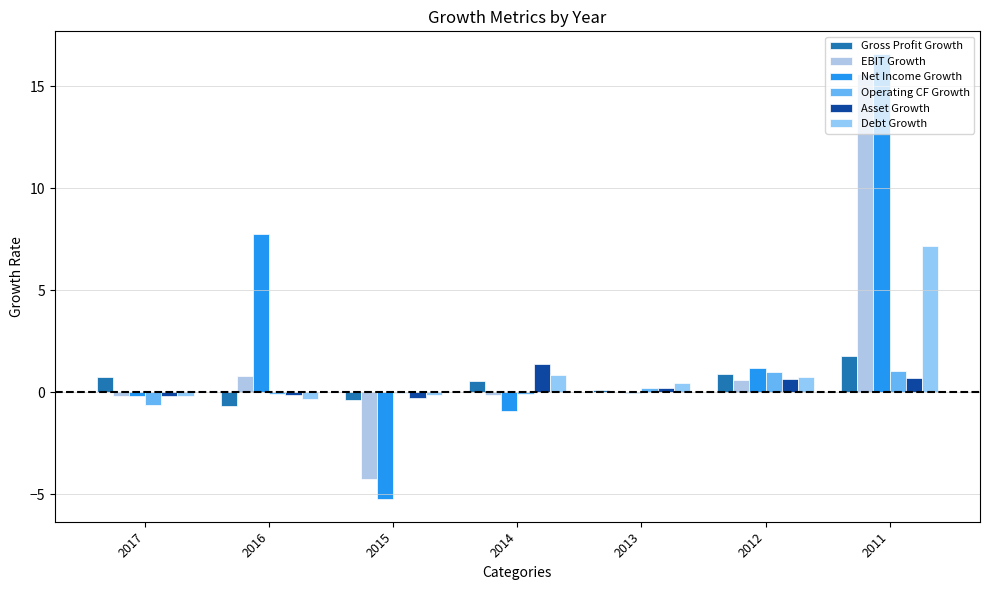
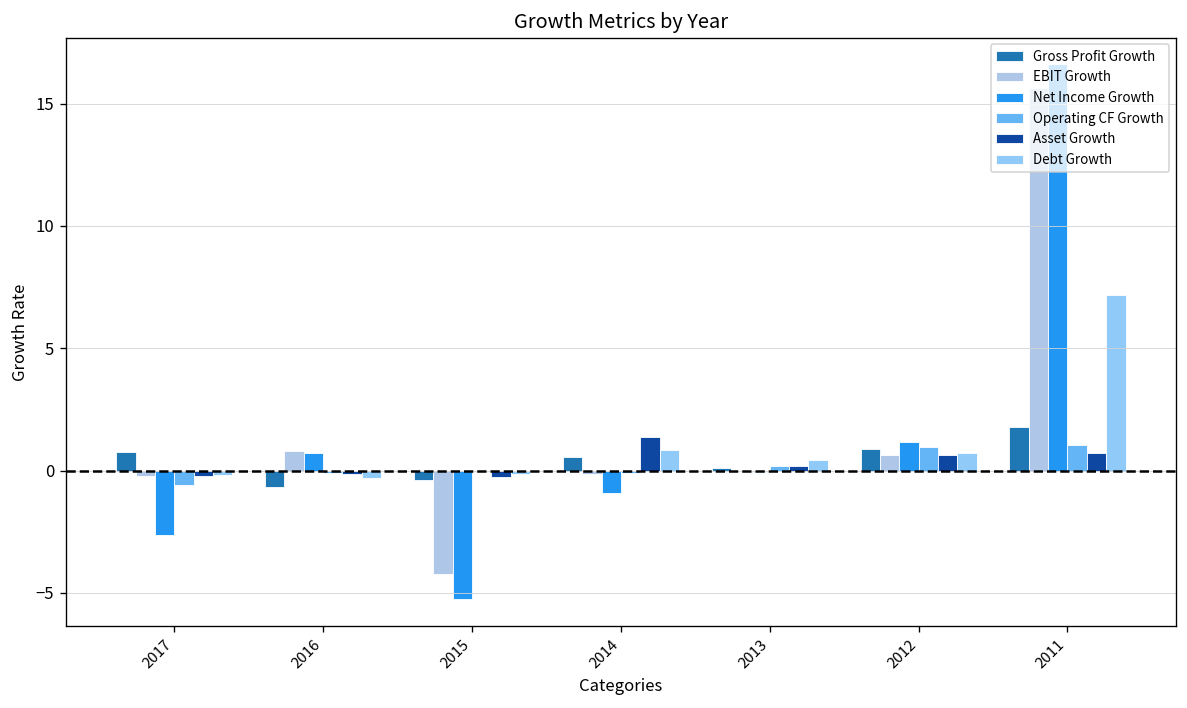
  {
    "Net Income Growth": {
-     "2017": -0.2,
-     "2016": 7.7,
+     "2017": -2.6,
+     "2016": 0.7,
      "2015": -5.3,
      "2014": -0.9,
      "2012": 1.2
    }
  }
